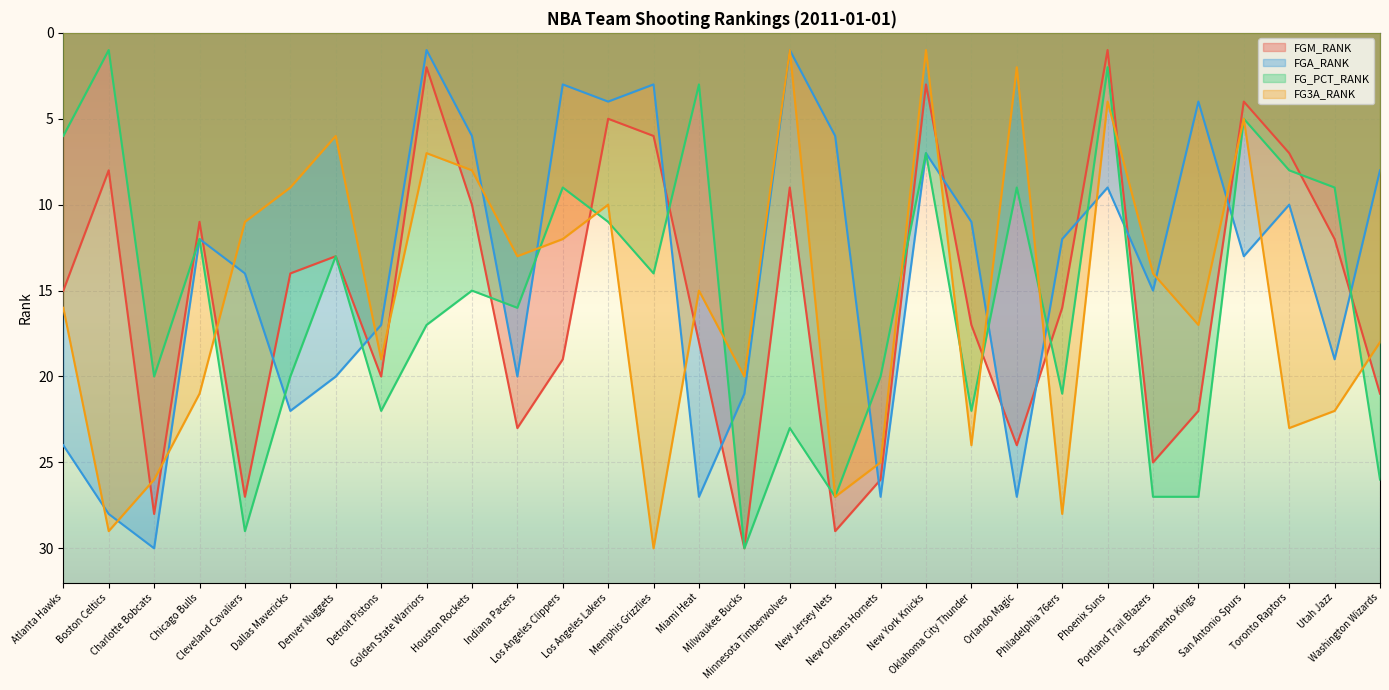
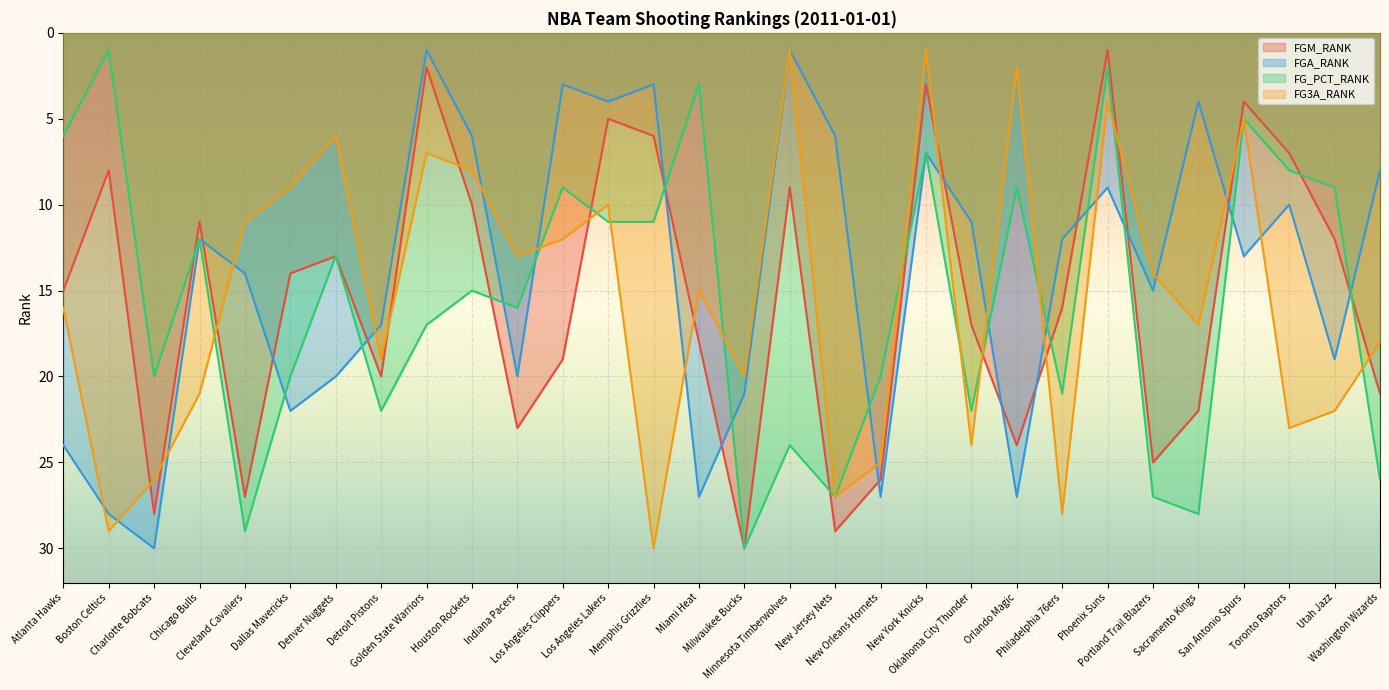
  {
    "FGA_RANK": {
      "Atlanta Hawks": 24,
      "Boston Celtics": 28,
      "Charlotte Bobcats": 30,
      "Cleveland Cavaliers": 14,
      "Dallas Mavericks": 22,
      "Denver Nuggets": 20,
      "Detroit Pistons": 17,
      "Golden State Warriors": 1,
      "Houston Rockets": 6,
      "Indiana Pacers": 20,
      "Los Angeles Clippers": 3,
      "Los Angeles Lakers": 4,
      "Memphis Grizzlies": 3,
      "Miami Heat": 27,
      "Milwaukee Bucks": 21,
      "New Jersey Nets": 6,
      "New Orleans Hornets": 27,
      "Oklahoma City Thunder": 11,
      "Orlando Magic": 27,
      "Philadelphia 76ers": 12,
      "Phoenix Suns": 9,
      "Portland Trail Blazers": 15,
      "Sacramento Kings": 4,
      "San Antonio Spurs": 13,
      "Toronto Raptors": 10,
      "Utah Jazz": 19,
      "Washington Wizards": 8
    },
    "FG_PCT_RANK": {
      "Atlanta Hawks": 6,
      "Boston Celtics": 1,
      "Charlotte Bobcats": 20,
      "Cleveland Cavaliers": 29,
      "Dallas Mavericks": 20,
      "Detroit Pistons": 22,
      "Golden State Warriors": 17,
      "Houston Rockets": 15,
      "Indiana Pacers": 16,
      "Los Angeles Clippers": 9,
      "Los Angeles Lakers": 11,
-     "Memphis Grizzlies": 14,
+     "Memphis Grizzlies": 11,
      "Miami Heat": 3,
-     "Minnesota Timberwolves": 23,
+     "Minnesota Timberwolves": 24,
      "New Orleans Hornets": 20,
      "Oklahoma City Thunder": 22,
      "Orlando Magic": 9,
      "Philadelphia 76ers": 21,
      "Phoenix Suns": 2,
      "Portland Trail Blazers": 27,
-     "Sacramento Kings": 27,
+     "Sacramento Kings": 28,
      "Toronto Raptors": 8,
      "Utah Jazz": 9,
      "Washington Wizards": 26
    }
  }
